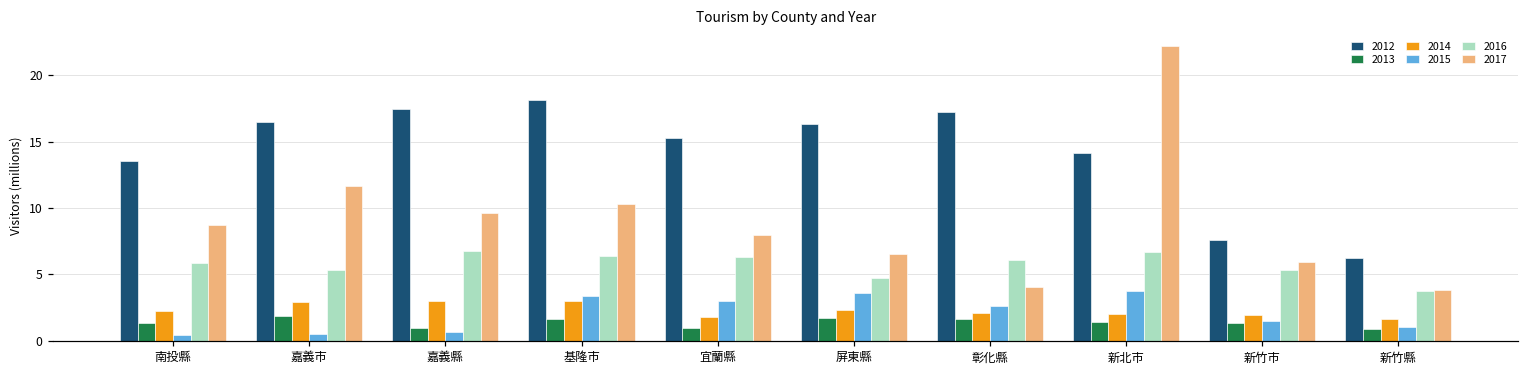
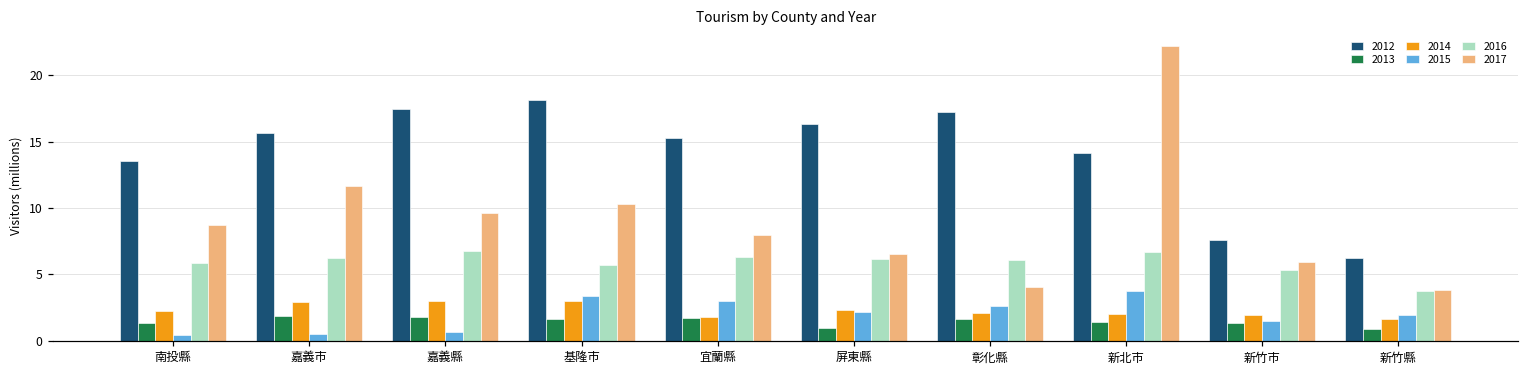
  {
    "2012": {
      "南投縣": 13.6,
-     "嘉義市": 16.4,
+     "嘉義市": 15.7,
      "嘉義縣": 17.5,
      "基隆市": 18.1,
      "宜蘭縣": 15.3,
      "屏東縣": 16.3,
      "彰化縣": 17.3,
      "新北市": 14.1,
      "新竹市": 7.6,
      "新竹縣": 6.2
    },
    "2013": {
      "南投縣": 1.3,
      "嘉義市": 1.8,
-     "嘉義縣": 1.0,
+     "嘉義縣": 1.8,
      "基隆市": 1.6,
-     "宜蘭縣": 1.0,
-     "屏東縣": 1.7,
+     "宜蘭縣": 1.7,
+     "屏東縣": 1.0,
      "彰化縣": 1.6,
      "新北市": 1.4,
      "新竹市": 1.3,
      "新竹縣": 0.9
    },
    "2014": {
      "南投縣": 2.2,
      "嘉義市": 2.9,
      "嘉義縣": 3.0,
      "基隆市": 3.0,
      "宜蘭縣": 1.8,
      "屏東縣": 2.3,
      "彰化縣": 2.1,
      "新北市": 2.0,
      "新竹市": 2.0,
      "新竹縣": 1.7
    },
    "2015": {
      "南投縣": 0.5,
      "嘉義市": 0.5,
      "嘉義縣": 0.6,
      "基隆市": 3.4,
      "宜蘭縣": 3.0,
-     "屏東縣": 3.6,
+     "屏東縣": 2.2,
      "彰化縣": 2.6,
      "新北市": 3.8,
      "新竹市": 1.5,
-     "新竹縣": 1.0
+     "新竹縣": 2.0
    },
    "2016": {
      "南投縣": 5.9,
-     "嘉義市": 5.4,
+     "嘉義市": 6.2,
      "嘉義縣": 6.8,
-     "基隆市": 6.4,
+     "基隆市": 5.7,
      "宜蘭縣": 6.3,
-     "屏東縣": 4.7,
+     "屏東縣": 6.1,
      "彰化縣": 6.1,
      "新北市": 6.7,
      "新竹市": 5.3,
      "新竹縣": 3.7
    },
    "2017": {
      "南投縣": 8.7,
      "嘉義市": 11.7,
      "嘉義縣": 9.6,
      "基隆市": 10.3,
      "宜蘭縣": 8.0,
      "屏東縣": 6.5,
      "彰化縣": 4.0,
      "新北市": 22.2,
      "新竹市": 5.9,
      "新竹縣": 3.8
    }
  }
